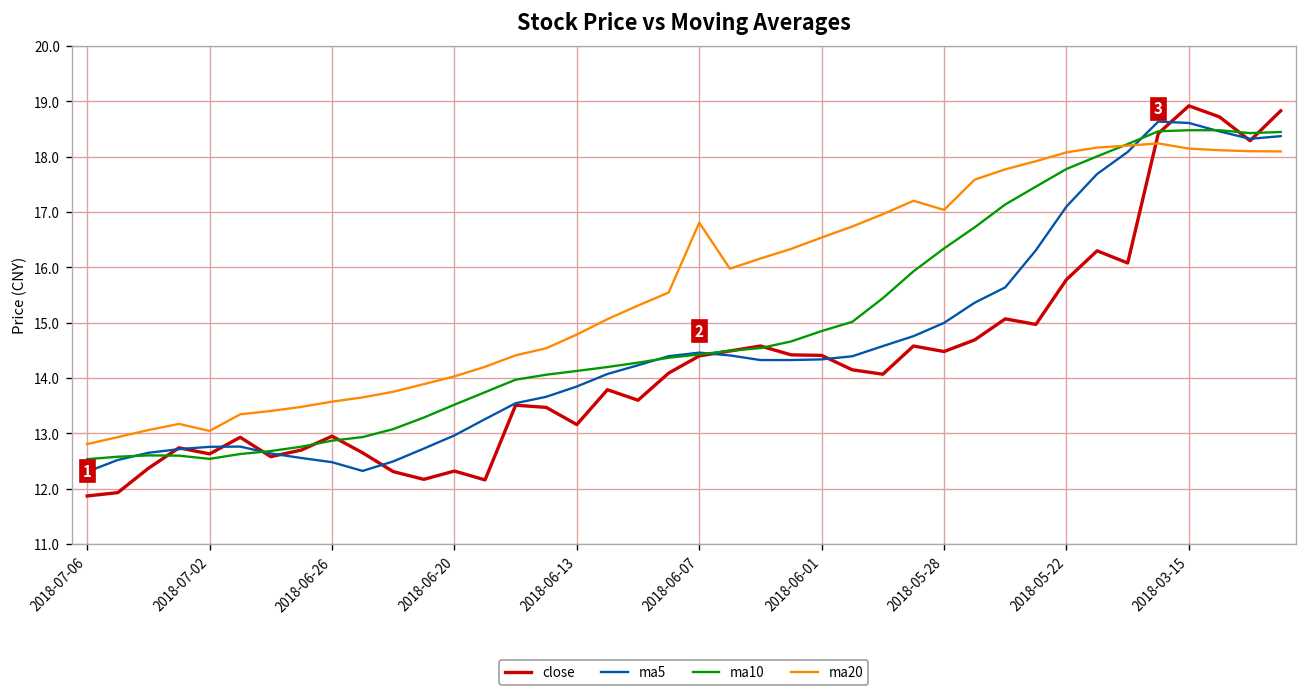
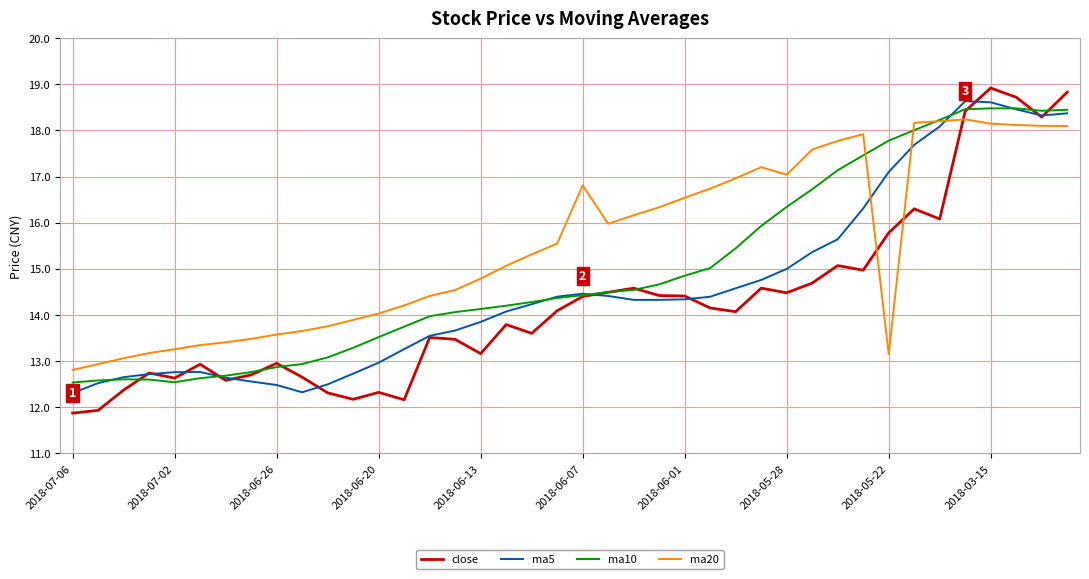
  {
    "close": {
      "2018-07-06": 11.9,
      "2018-07-02": 12.6,
      "2018-06-26": 13.0,
      "2018-06-20": 12.3,
      "2018-06-13": 13.2,
      "2018-06-01": 14.4,
      "2018-05-28": 14.5,
      "2018-05-22": 15.8,
      "2018-03-15": 18.9
    },
    "ma5": {
      "2018-07-02": 12.8,
      "2018-06-26": 12.5,
      "2018-06-20": 13.0,
      "2018-06-13": 13.8,
      "2018-06-01": 14.3,
      "2018-05-28": 15.0,
      "2018-05-22": 17.1,
      "2018-03-15": 18.6
    },
    "ma10": {
      "2018-07-06": 12.5,
      "2018-07-02": 12.5,
      "2018-06-26": 12.9,
      "2018-06-20": 13.5,
      "2018-06-13": 14.1,
      "2018-06-01": 14.9,
      "2018-05-28": 16.3,
      "2018-05-22": 17.8,
      "2018-03-15": 18.5
    },
    "ma20": {
      "2018-07-06": 12.8,
-     "2018-07-02": 13.0,
+     "2018-07-02": 13.3,
      "2018-06-26": 13.6,
      "2018-06-20": 14.0,
      "2018-06-13": 14.8,
      "2018-06-07": 16.8,
      "2018-06-01": 16.5,
      "2018-05-28": 17.0,
-     "2018-05-22": 18.1,
+     "2018-05-22": 13.2,
      "2018-03-15": 18.1
    }
  }
